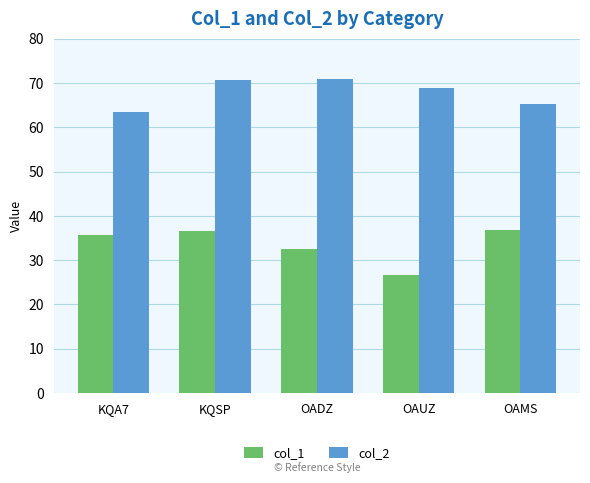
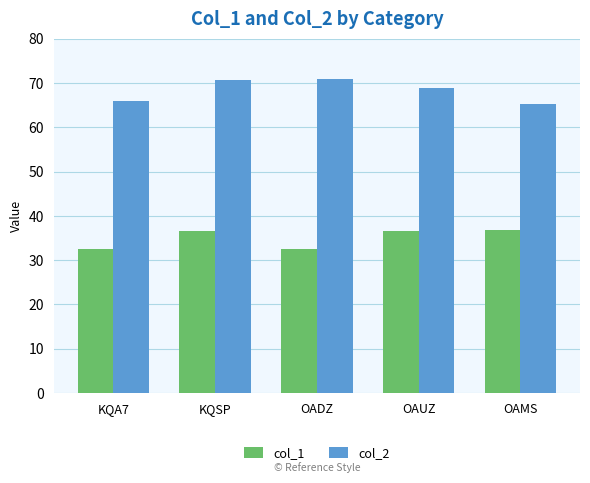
  {
    "col_1": {
-     "KQA7": 36,
+     "KQA7": 33,
      "KQSP": 37,
      "OADZ": 33,
-     "OAUZ": 27,
+     "OAUZ": 37,
      "OAMS": 37
    },
    "col_2": {
-     "KQA7": 63,
+     "KQA7": 66,
      "KQSP": 71,
      "OADZ": 71,
      "OAUZ": 69,
      "OAMS": 65
    }
  }
